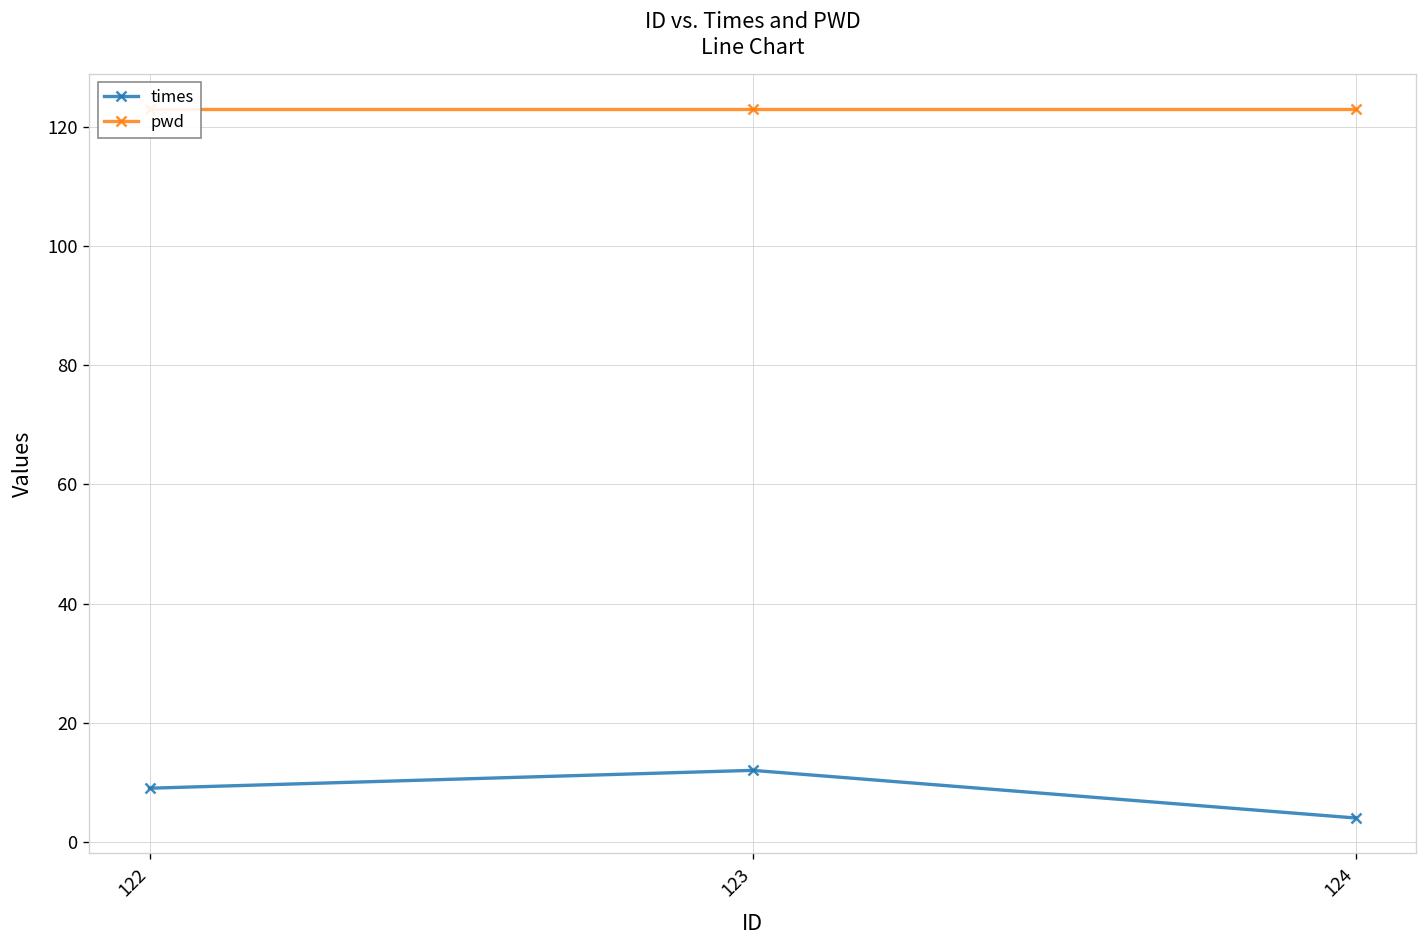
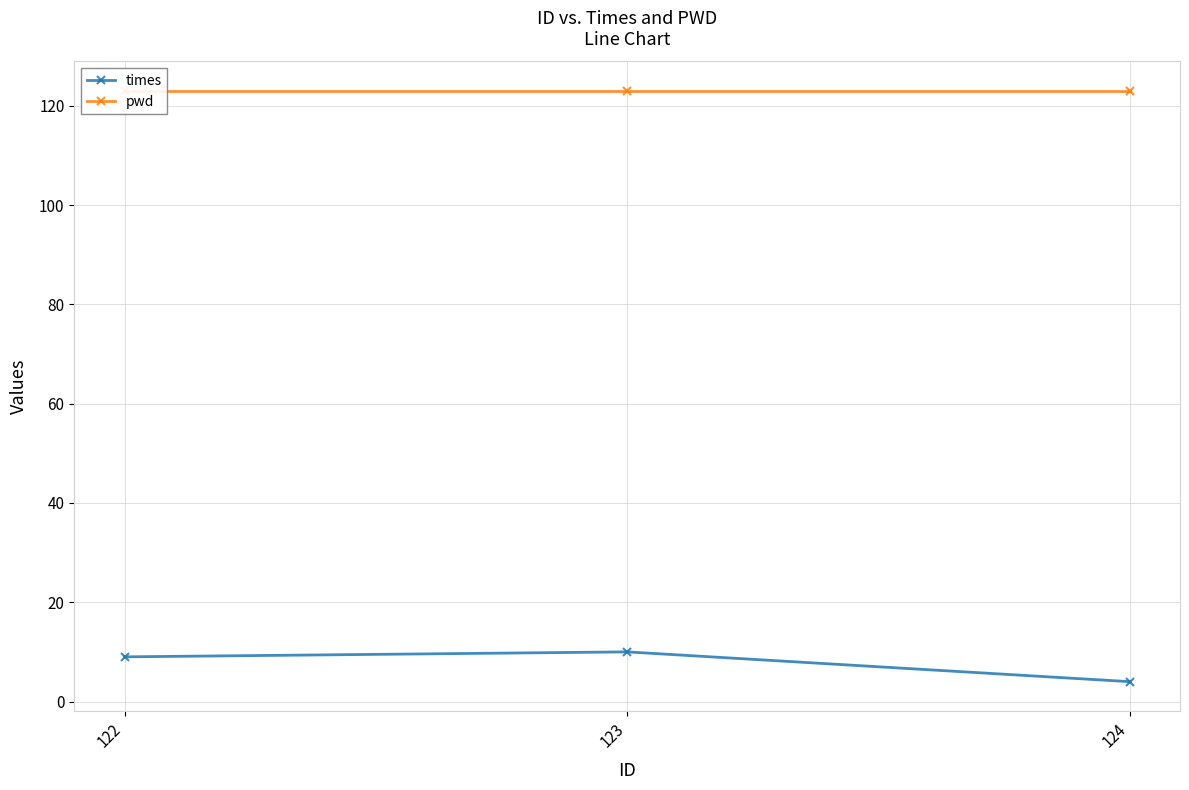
  {
    "times": {
      "122": 9,
-     "123": 12,
+     "123": 10,
      "124": 4
    },
    "pwd": {
      "123": 123,
      "124": 123
    }
  }
